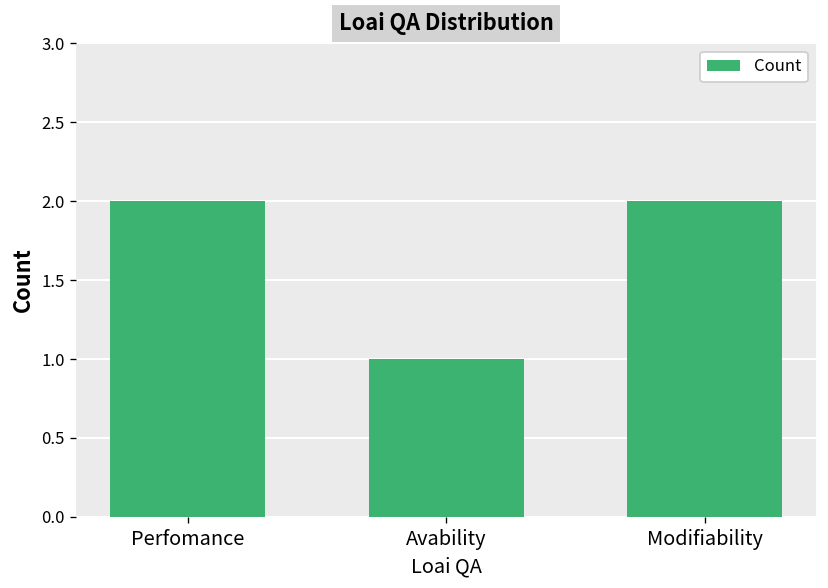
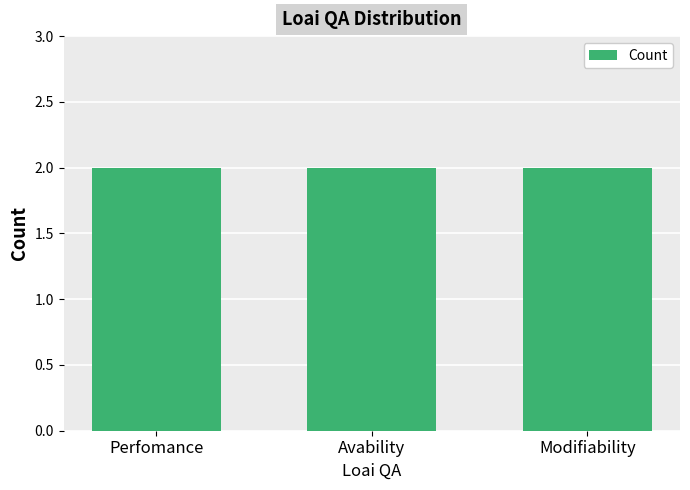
  {
    "Perfomance": 2,
-   "Avability": 1,
+   "Avability": 2,
    "Modifiability": 2
  }
